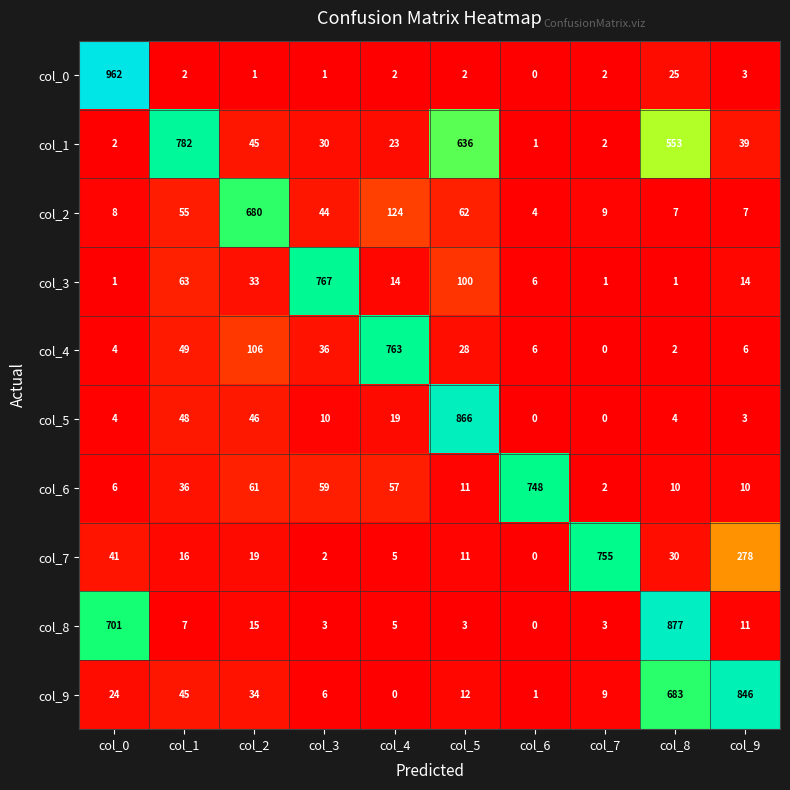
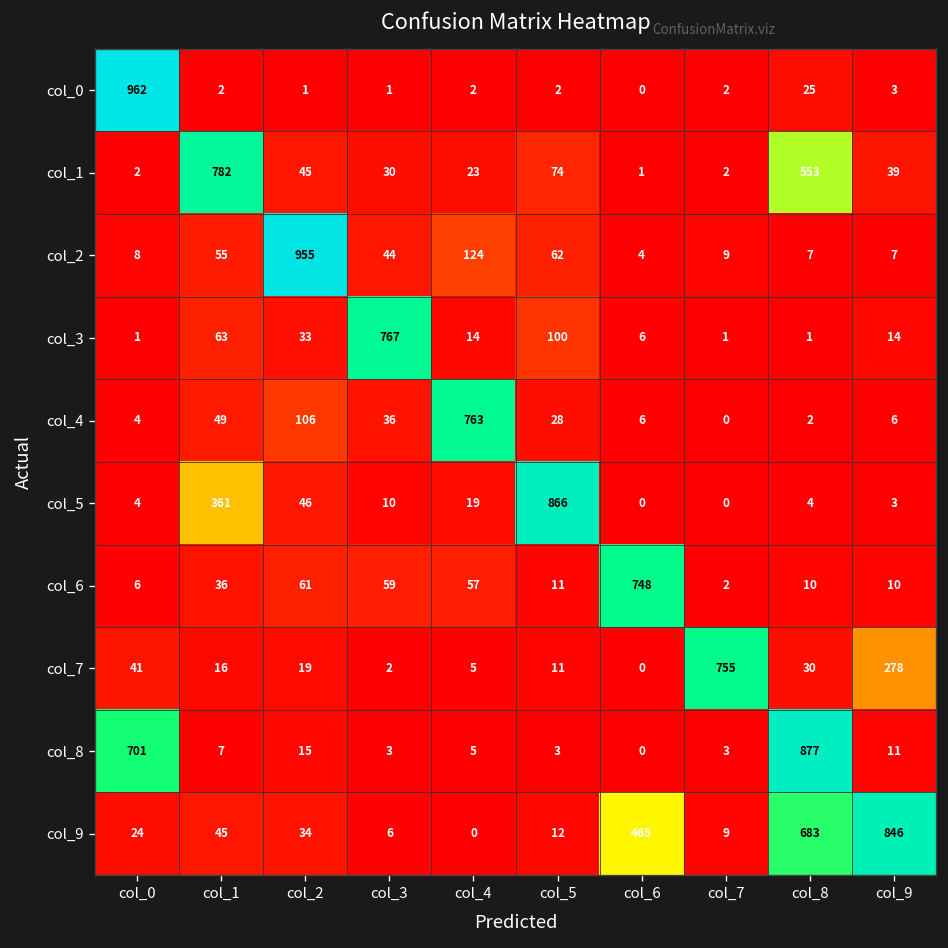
  {
    "col_0": {
      "col_0": 962,
      "col_1": 2,
      "col_2": 1,
      "col_3": 1,
      "col_4": 2,
      "col_5": 2,
      "col_6": 0,
      "col_7": 2,
      "col_8": 25,
      "col_9": 3
    },
    "col_1": {
      "col_0": 2,
      "col_1": 782,
      "col_2": 45,
      "col_3": 30,
      "col_4": 23,
-     "col_5": 636,
+     "col_5": 74,
      "col_6": 1,
      "col_7": 2,
      "col_8": 553,
      "col_9": 39
    },
    "col_2": {
      "col_0": 8,
      "col_1": 55,
-     "col_2": 680,
+     "col_2": 955,
      "col_3": 44,
      "col_4": 124,
      "col_5": 62,
      "col_6": 4,
      "col_7": 9,
      "col_8": 7,
      "col_9": 7
    },
    "col_3": {
      "col_0": 1,
      "col_1": 63,
      "col_2": 33,
      "col_3": 767,
      "col_4": 14,
      "col_5": 100,
      "col_6": 6,
      "col_7": 1,
      "col_8": 1,
      "col_9": 14
    },
    "col_4": {
      "col_0": 4,
      "col_1": 49,
      "col_2": 106,
      "col_3": 36,
      "col_4": 763,
      "col_5": 28,
      "col_6": 6,
      "col_7": 0,
      "col_8": 2,
      "col_9": 6
    },
    "col_5": {
      "col_0": 4,
-     "col_1": 48,
+     "col_1": 361,
      "col_2": 46,
      "col_3": 10,
      "col_4": 19,
      "col_5": 866,
      "col_6": 0,
      "col_7": 0,
      "col_8": 4,
      "col_9": 3
    },
    "col_6": {
      "col_0": 6,
      "col_1": 36,
      "col_2": 61,
      "col_3": 59,
      "col_4": 57,
      "col_5": 11,
      "col_6": 748,
      "col_7": 2,
      "col_8": 10,
      "col_9": 10
    },
    "col_7": {
      "col_0": 41,
      "col_1": 16,
      "col_2": 19,
      "col_3": 2,
      "col_4": 5,
      "col_5": 11,
      "col_6": 0,
      "col_7": 755,
      "col_8": 30,
      "col_9": 278
    },
    "col_8": {
      "col_0": 701,
      "col_1": 7,
      "col_2": 15,
      "col_3": 3,
      "col_4": 5,
      "col_5": 3,
      "col_6": 0,
      "col_7": 3,
      "col_8": 877,
      "col_9": 11
    },
    "col_9": {
      "col_0": 24,
      "col_1": 45,
      "col_2": 34,
      "col_3": 6,
      "col_4": 0,
      "col_5": 12,
-     "col_6": 1,
+     "col_6": 465,
      "col_7": 9,
      "col_8": 683,
      "col_9": 846
    }
  }
